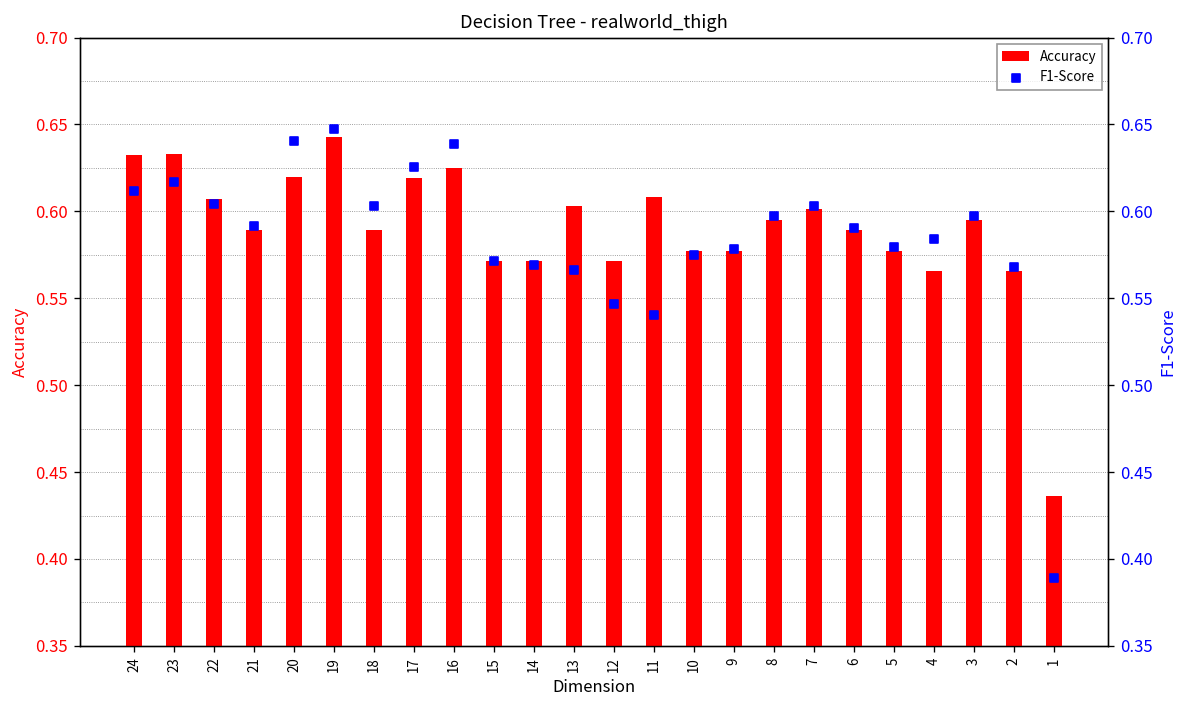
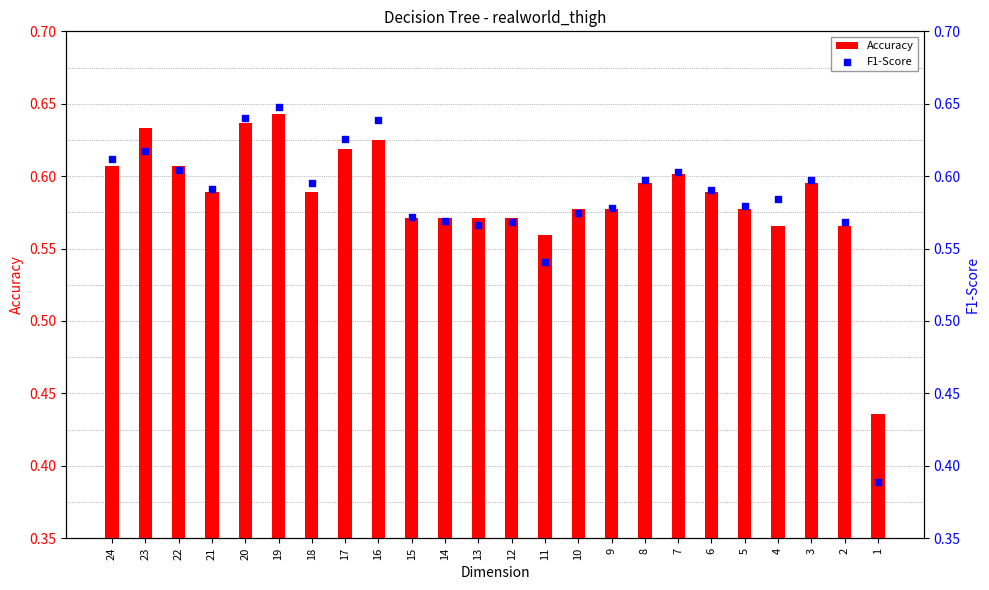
  {
    "Accuracy": {
-     "24": 0.632,
+     "24": 0.607,
      "23": 0.633,
      "22": 0.607,
      "21": 0.589,
-     "20": 0.620,
+     "20": 0.637,
      "19": 0.643,
      "18": 0.589,
      "17": 0.619,
      "16": 0.625,
      "15": 0.571,
      "14": 0.571,
-     "13": 0.603,
+     "13": 0.571,
      "12": 0.571,
-     "11": 0.609,
+     "11": 0.560,
      "10": 0.577,
      "9": 0.577,
      "8": 0.595,
      "7": 0.601,
      "6": 0.589,
      "5": 0.577,
      "4": 0.565,
      "3": 0.595,
      "2": 0.565,
      "1": 0.436
    },
    "F1-Score": {
-     "18": 0.603,
-     "12": 0.547
+     "18": 0.595,
+     "12": 0.568
    }
  }
